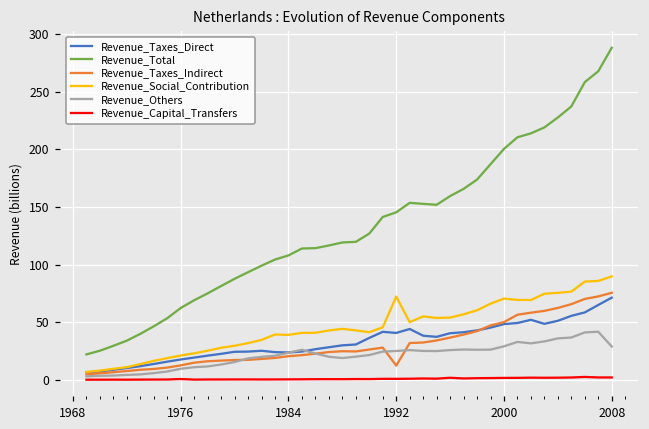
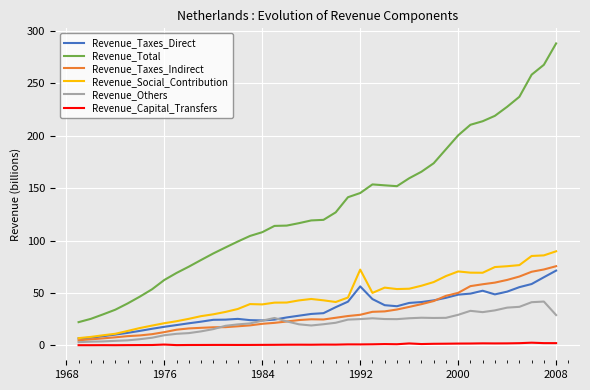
  {
    "Revenue_Taxes_Direct": {
      "1976": 18,
-     "1992": 41,
+     "1992": 56,
      "2008": 71
    },
    "Revenue_Total": {
      "1976": 63,
      "1984": 108,
      "1992": 145,
      "2000": 201,
      "2008": 288
    },
    "Revenue_Taxes_Indirect": {
      "1976": 13,
      "1984": 21,
-     "1992": 13,
+     "1992": 29,
      "2008": 76
    },
    "Revenue_Social_Contribution": {
      "1976": 21,
      "1984": 39,
      "1992": 72,
      "2000": 71,
      "2008": 90
    },
    "Revenue_Others": {
      "1976": 10,
      "1992": 25,
      "2000": 29,
      "2008": 29
    },
    "Revenue_Capital_Transfers": {
      "1976": 1,
      "1984": 1,
      "1992": 1,
      "2000": 2,
      "2008": 2
    }
  }
